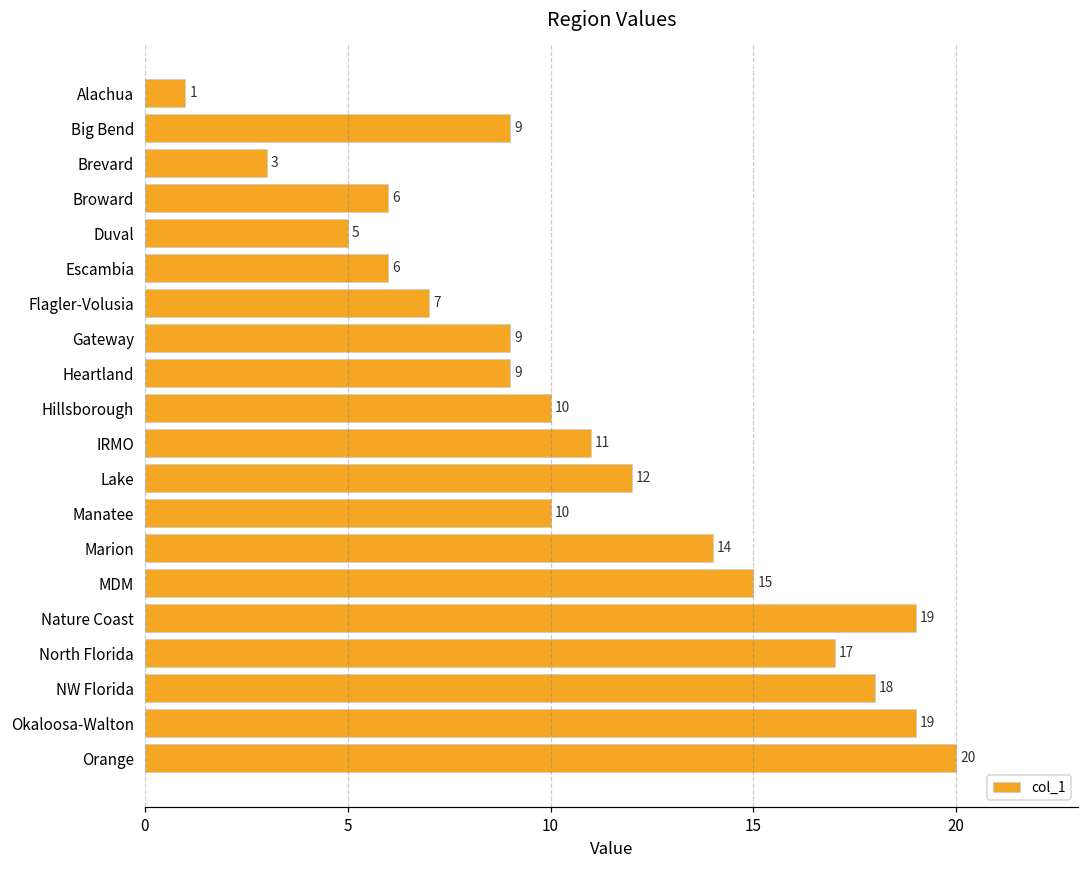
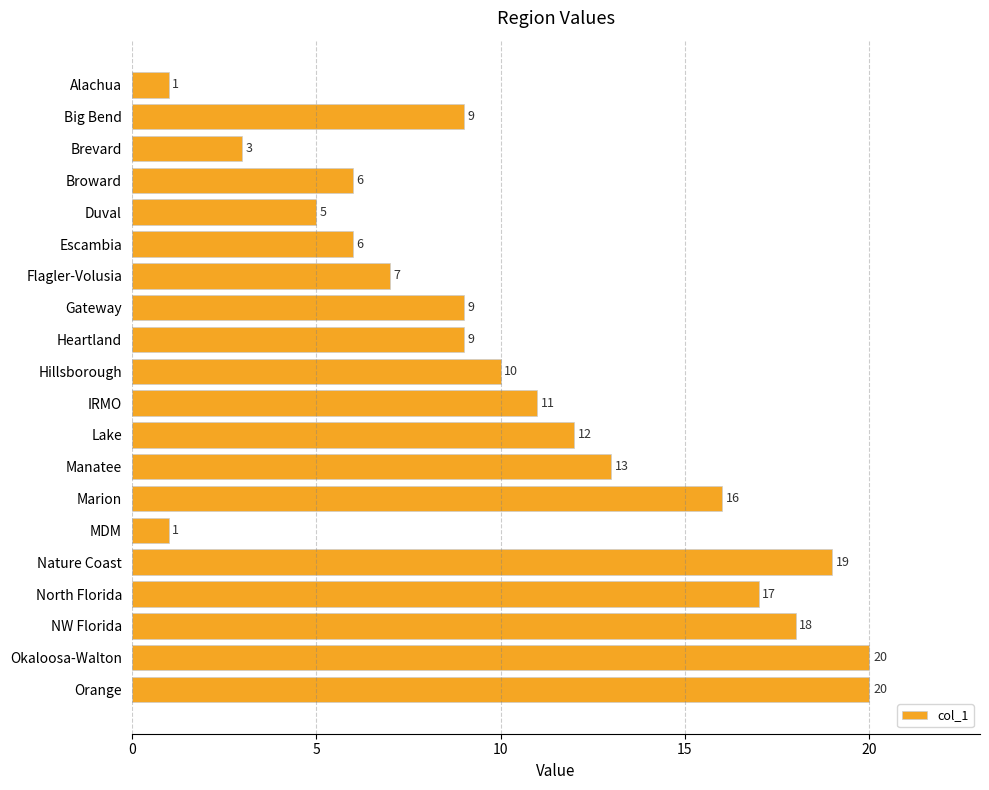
  {
    "Alachua": 1,
    "Big Bend": 9,
    "Brevard": 3,
    "Broward": 6,
    "Duval": 5,
    "Escambia": 6,
    "Flagler-Volusia": 7,
    "Gateway": 9,
    "Heartland": 9,
    "Hillsborough": 10,
    "IRMO": 11,
    "Lake": 12,
-   "Manatee": 10,
-   "Marion": 14,
-   "MDM": 15,
+   "Manatee": 13,
+   "Marion": 16,
+   "MDM": 1,
    "Nature Coast": 19,
    "North Florida": 17,
    "NW Florida": 18,
-   "Okaloosa-Walton": 19,
+   "Okaloosa-Walton": 20,
    "Orange": 20
  }
